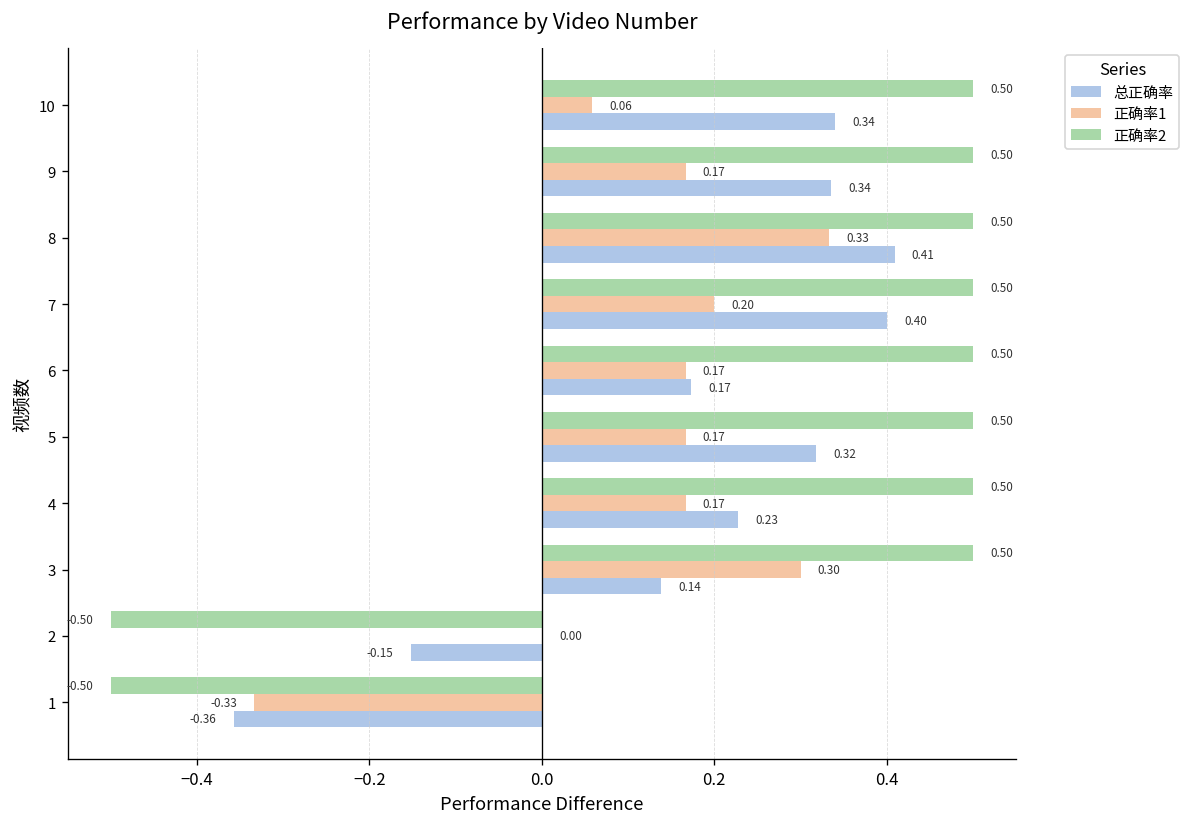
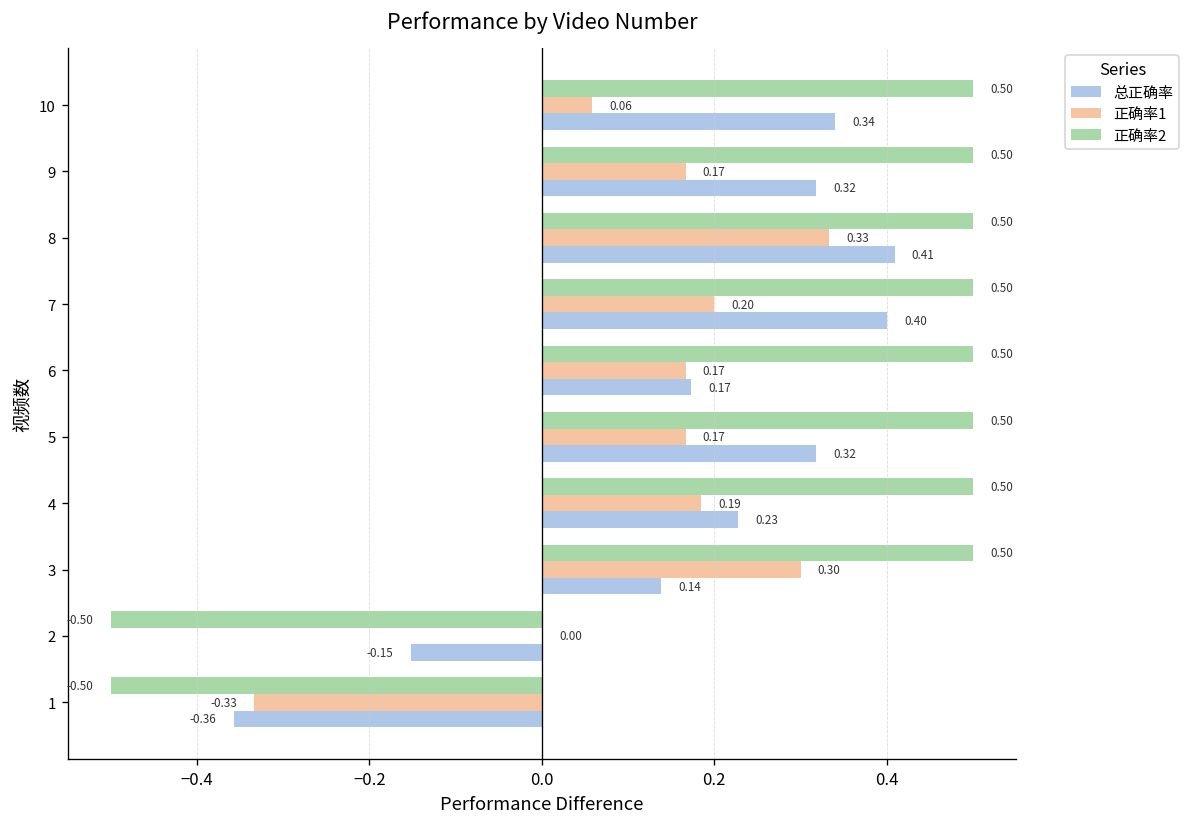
  {
    "总正确率": {
      "10": 0.34,
-     "9": 0.34,
+     "9": 0.32,
      "8": 0.41,
      "7": 0.40,
      "6": 0.17,
      "5": 0.32,
      "4": 0.23,
      "3": 0.14,
      "2": -0.15,
      "1": -0.36
    },
    "正确率1": {
      "10": 0.06,
      "9": 0.17,
      "8": 0.33,
      "7": 0.20,
      "5": 0.17,
-     "4": 0.17,
+     "4": 0.19,
      "3": 0.30,
      "2": 0.00,
      "1": -0.33
    },
    "正确率2": {
      "10": 0.50,
      "9": 0.50,
      "8": 0.50,
      "7": 0.50,
      "6": 0.50,
      "5": 0.50,
      "4": 0.50,
      "3": 0.50,
      "2": -0.50,
      "1": -0.50
    }
  }
